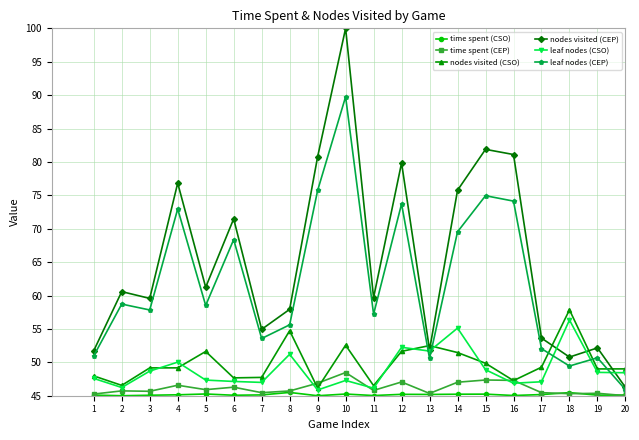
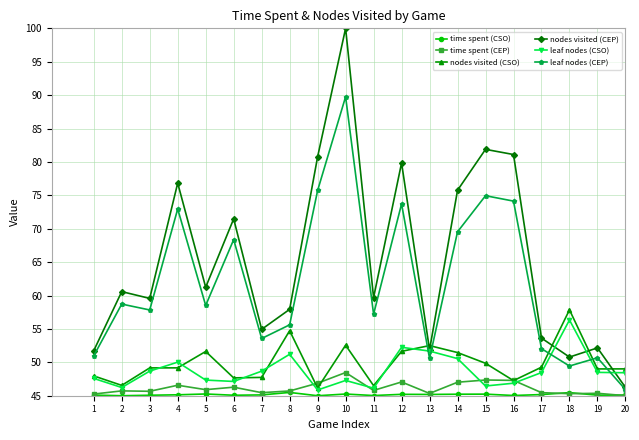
  {
    "leaf nodes (CSO)": {
      "3": 49,
      "4": 50,
      "5": 47,
      "6": 47,
-     "7": 47,
+     "7": 49,
      "8": 51,
      "10": 47,
      "12": 52,
-     "14": 55,
-     "15": 49,
+     "14": 51,
+     "15": 46,
      "16": 47,
-     "17": 47,
+     "17": 48,
      "18": 56,
      "19": 48,
      "20": 48
    }
  }
